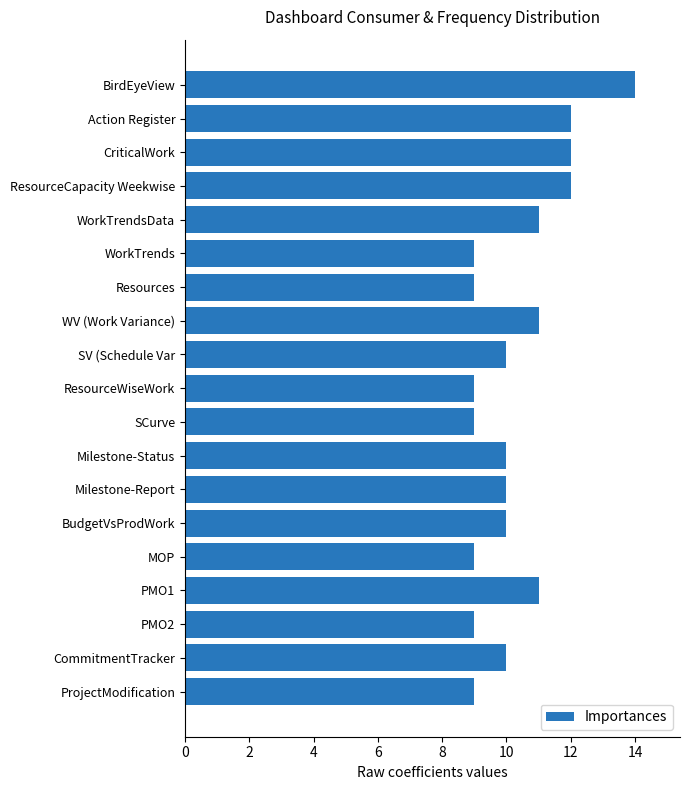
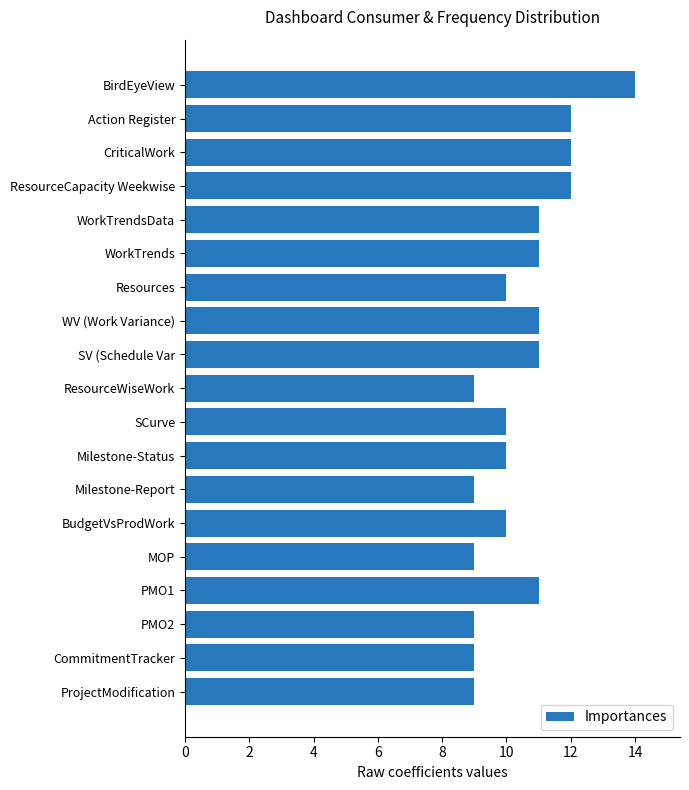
  {
    "BirdEyeView": 14,
    "Action Register": 12,
    "CriticalWork": 12,
    "ResourceCapacity Weekwise": 12,
    "WorkTrendsData": 11,
-   "WorkTrends": 9,
-   "Resources": 9,
+   "WorkTrends": 11,
+   "Resources": 10,
    "WV (Work Variance)": 11,
-   "SV (Schedule Var": 10,
+   "SV (Schedule Var": 11,
    "ResourceWiseWork": 9,
-   "SCurve": 9,
+   "SCurve": 10,
    "Milestone-Status": 10,
-   "Milestone-Report": 10,
+   "Milestone-Report": 9,
    "BudgetVsProdWork": 10,
    "MOP": 9,
    "PMO1": 11,
    "PMO2": 9,
-   "CommitmentTracker": 10,
+   "CommitmentTracker": 9,
    "ProjectModification": 9
  }
